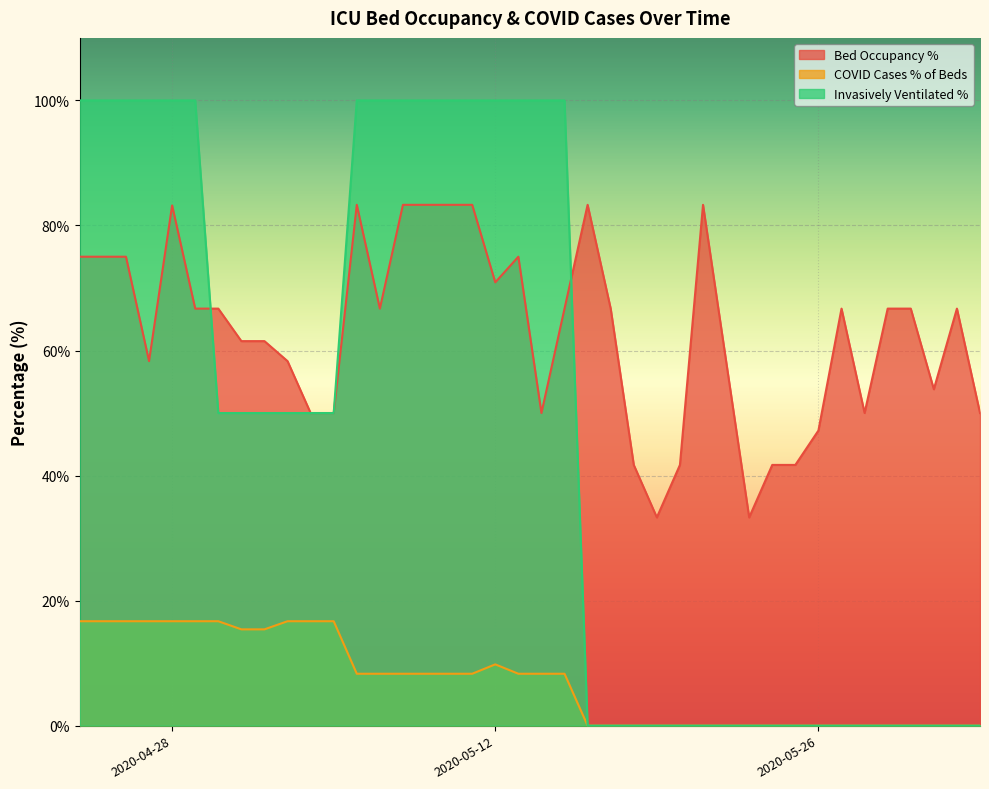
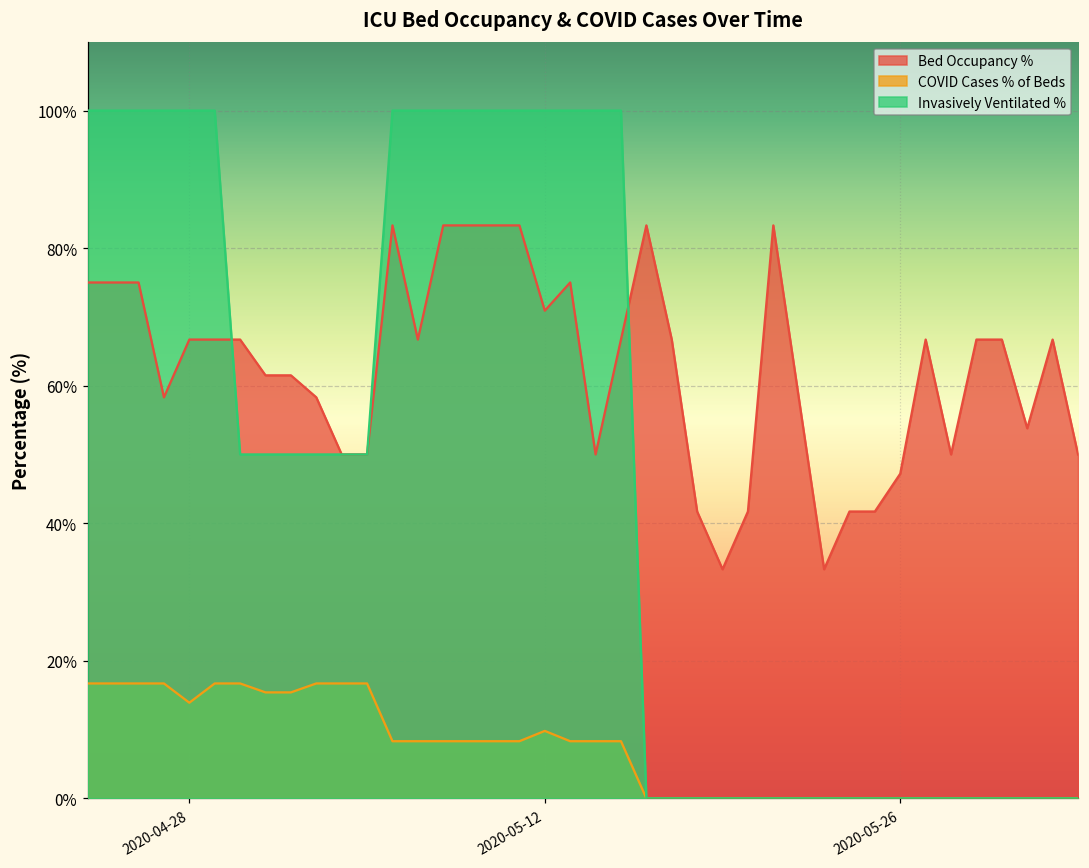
  {
    "Bed Occupancy %": {
-     "2020-04-28": "83%",
+     "2020-04-28": "67%",
      "2020-05-12": "71%",
      "2020-05-26": "47%"
    },
    "COVID Cases % of Beds": {
-     "2020-04-28": "17%",
+     "2020-04-28": "14%",
      "2020-05-12": "10%"
    },
    "Invasively Ventilated %": {
      "2020-04-28": "100%",
      "2020-05-12": "100%"
    }
  }
